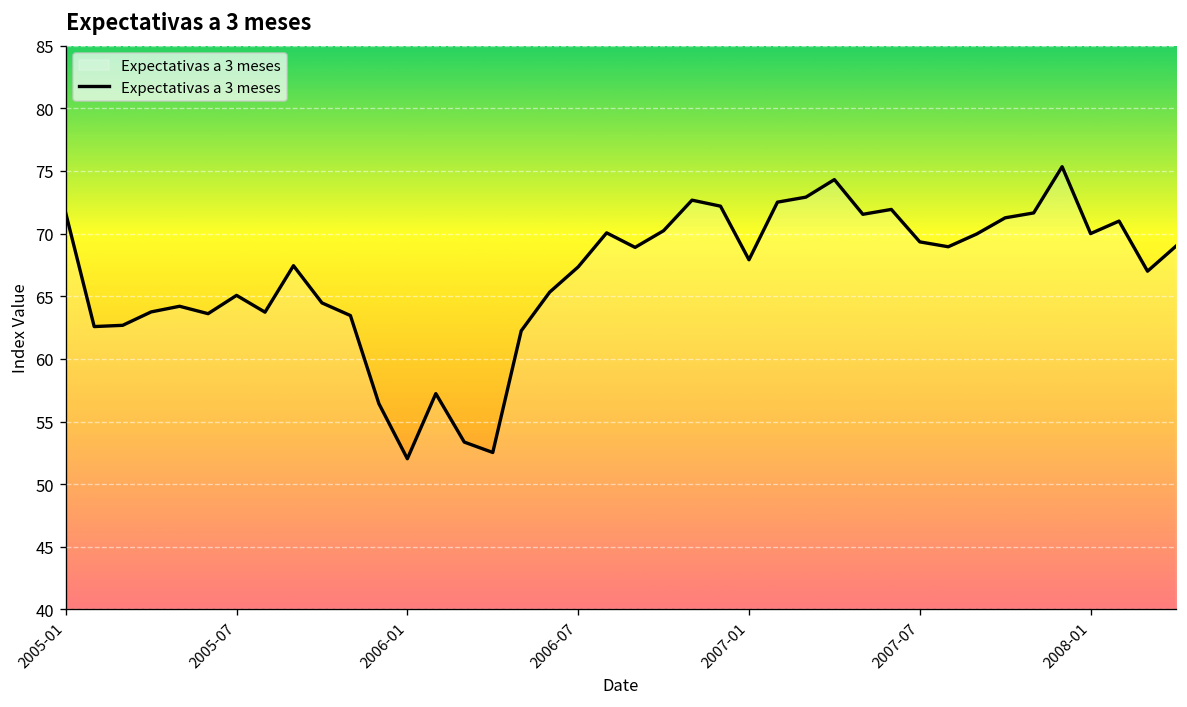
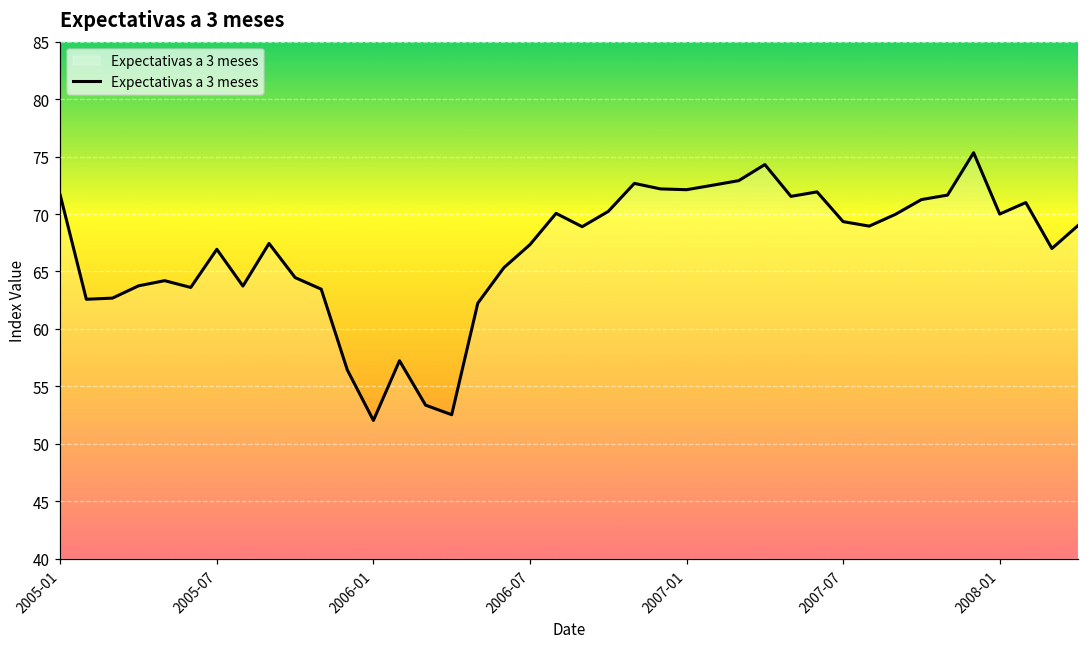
  {
    "2005-01": 71.6,
-   "2005-07": 65.1,
+   "2005-07": 66.9,
    "2006-01": 52.0,
    "2006-07": 67.3,
-   "2007-01": 67.9,
+   "2007-01": 72.1,
    "2007-07": 69.3,
    "2008-01": 70.0
  }
